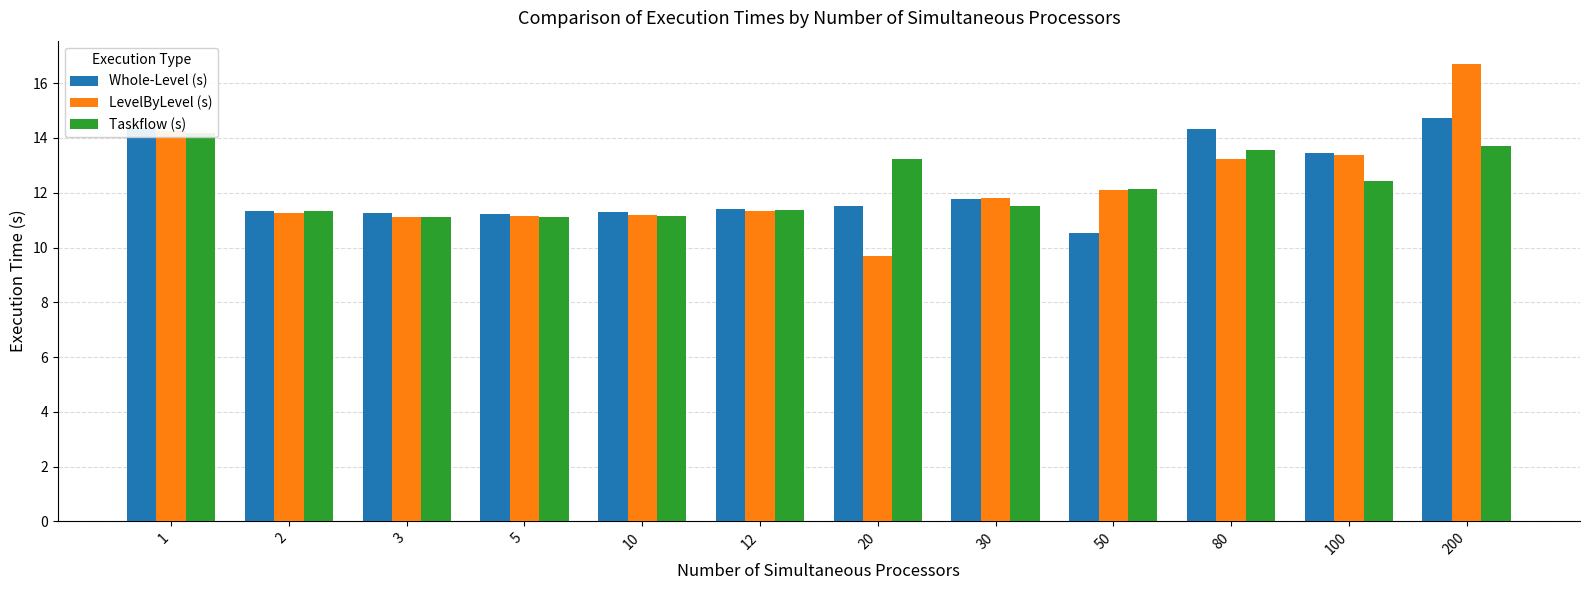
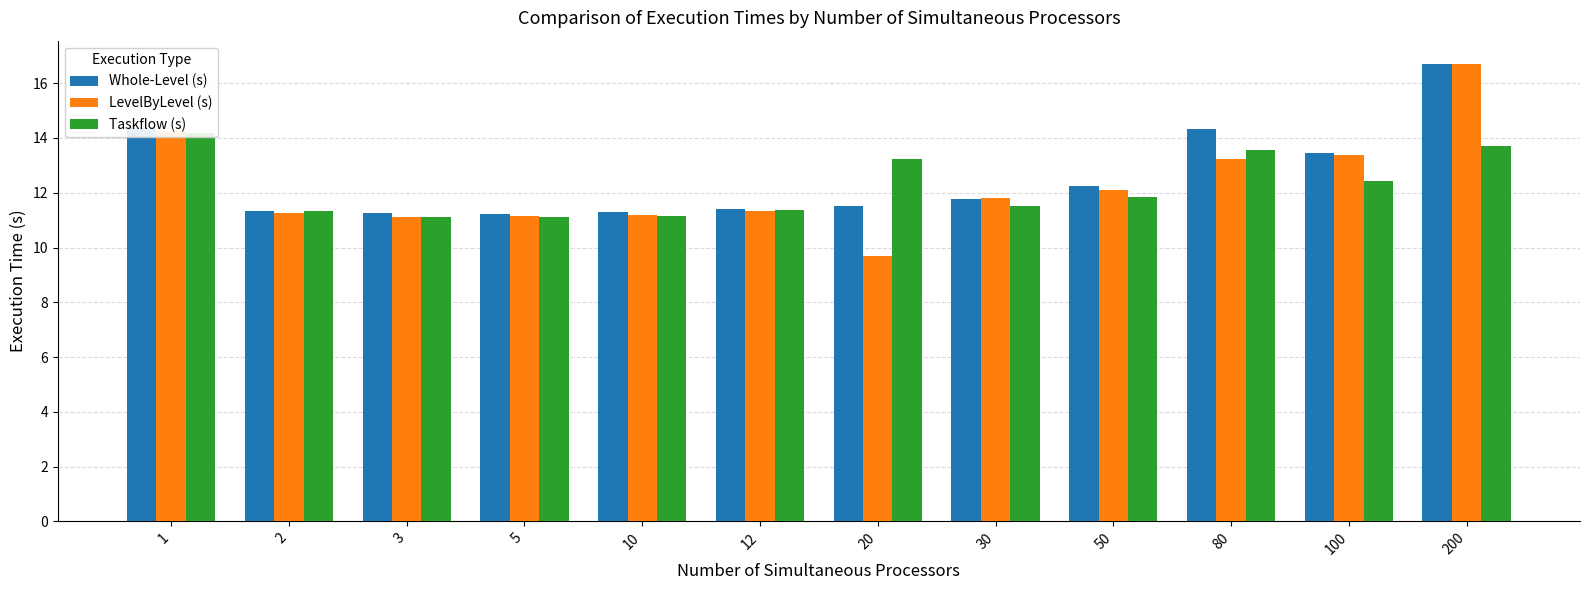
  {
    "Whole-Level (s)": {
      "2": 11.3,
      "3": 11.3,
      "5": 11.2,
      "10": 11.3,
      "12": 11.4,
      "20": 11.5,
      "30": 11.8,
-     "50": 10.5,
+     "50": 12.2,
      "80": 14.3,
      "100": 13.5,
-     "200": 14.7
+     "200": 16.7
    },
    "LevelByLevel (s)": {
      "2": 11.3,
      "3": 11.1,
      "5": 11.2,
      "10": 11.2,
      "12": 11.3,
      "20": 9.7,
      "30": 11.8,
      "50": 12.1,
      "80": 13.2,
      "100": 13.4,
      "200": 16.7
    },
    "Taskflow (s)": {
      "2": 11.3,
      "3": 11.1,
      "5": 11.1,
      "10": 11.1,
      "12": 11.4,
      "20": 13.2,
      "30": 11.5,
-     "50": 12.1,
+     "50": 11.8,
      "80": 13.6,
      "100": 12.4,
      "200": 13.7
    }
  }
